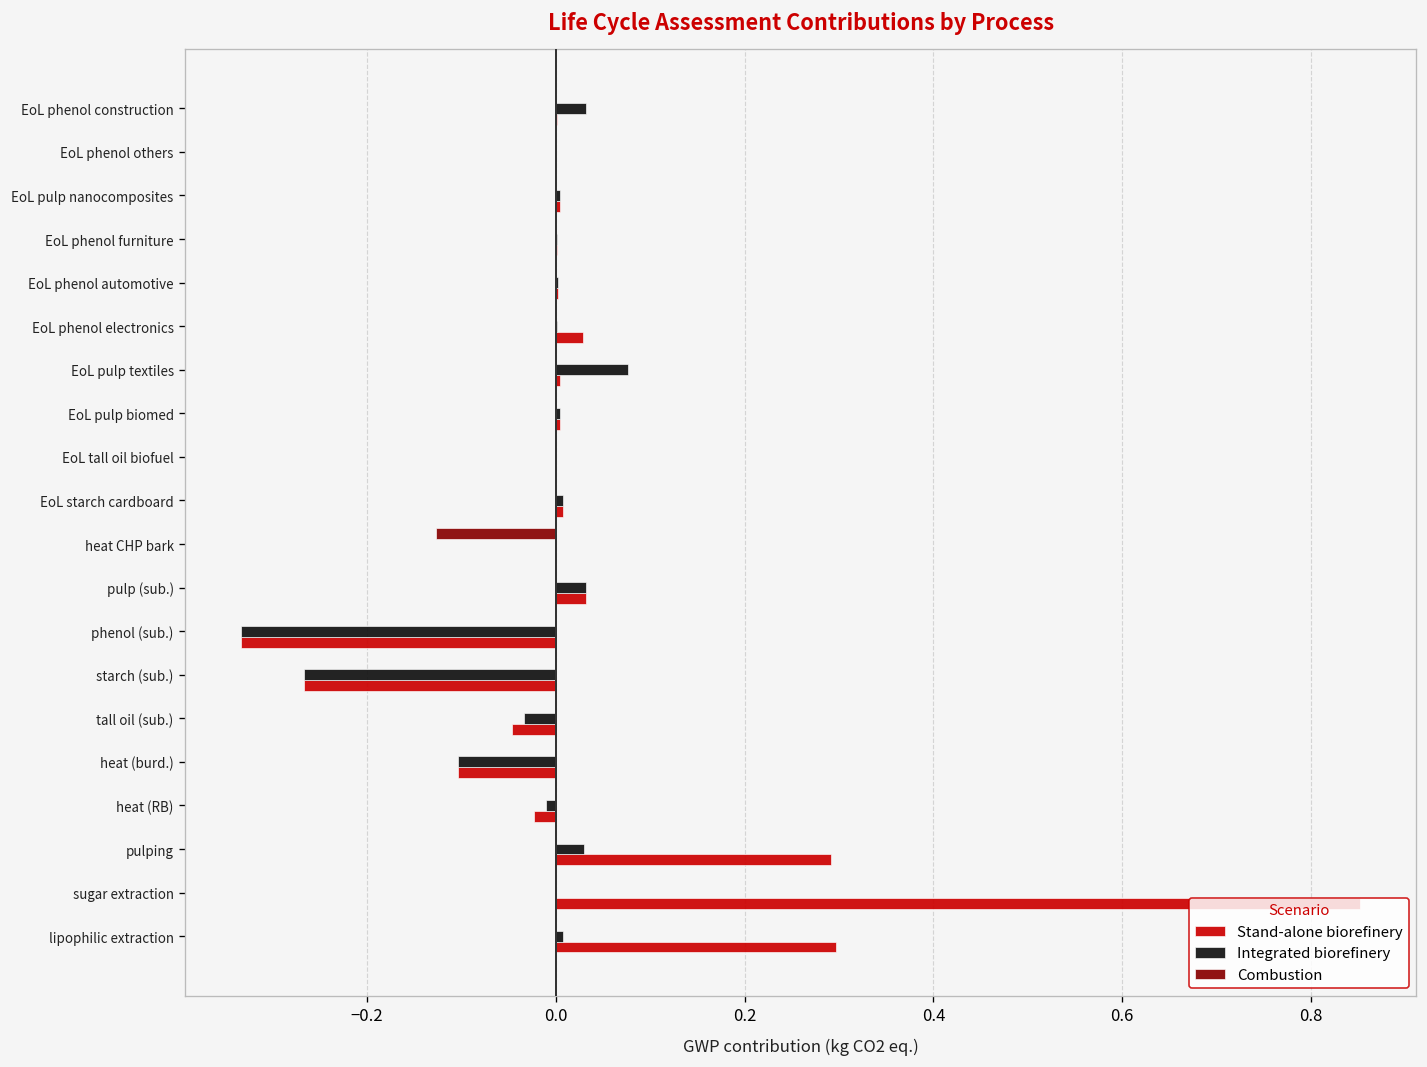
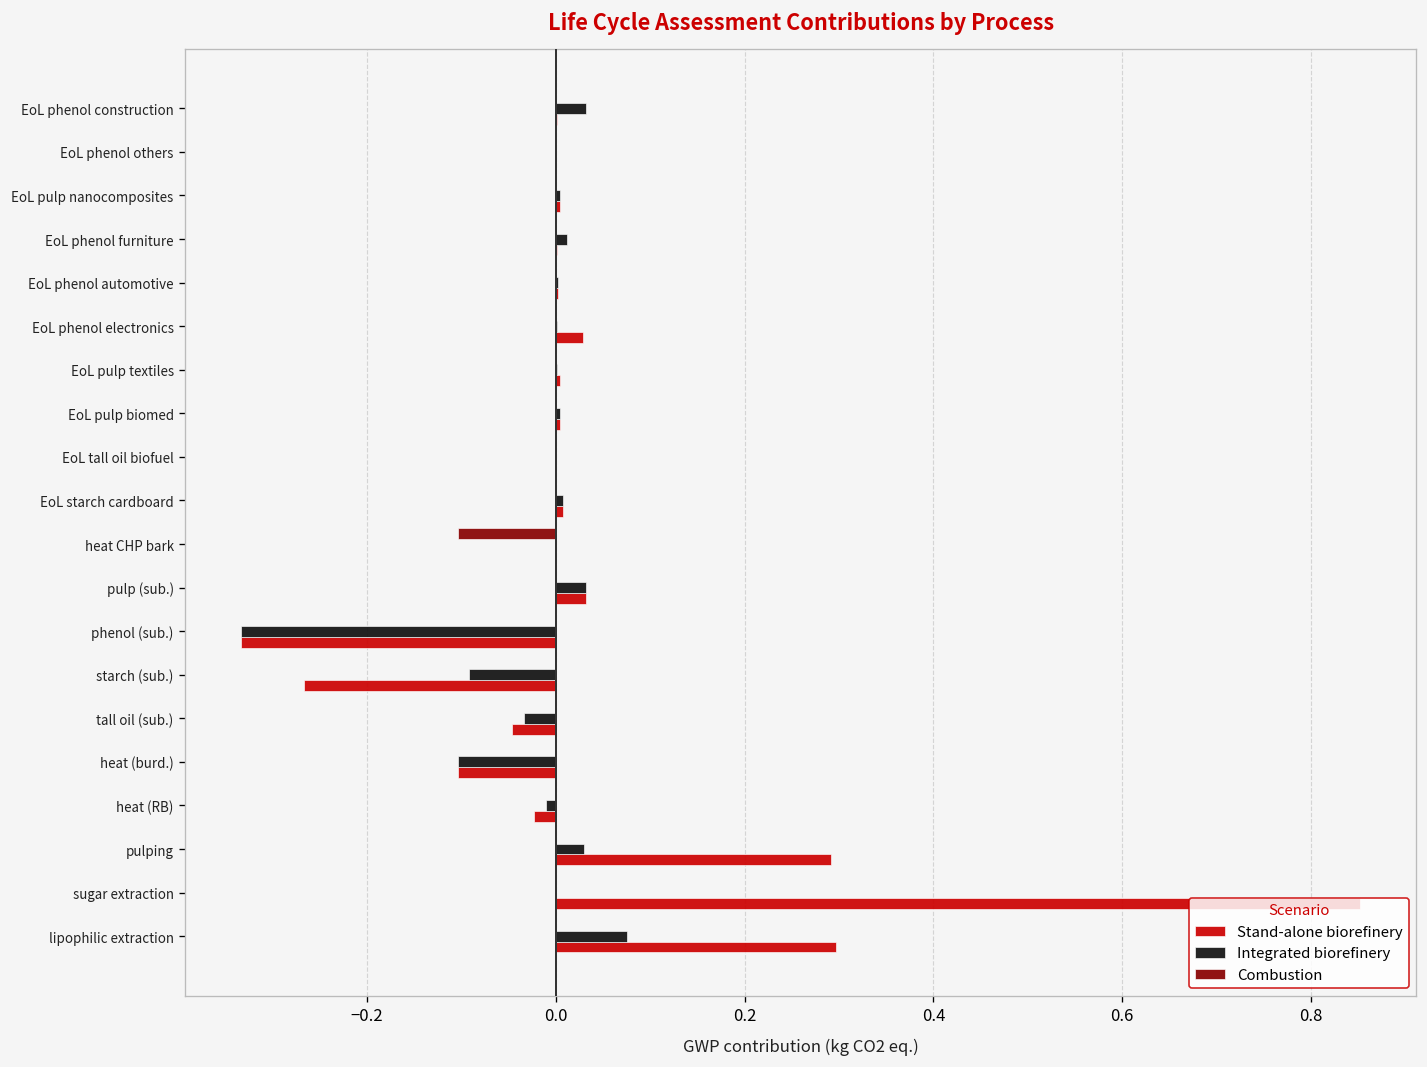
  {
    "Stand-alone biorefinery": {
      "EoL pulp nanocomposites": 0.01,
      "EoL phenol electronics": 0.03,
      "EoL pulp textiles": 0.01,
      "EoL pulp biomed": 0.01,
      "EoL starch cardboard": 0.01,
      "heat CHP bark": 0.00,
      "pulp (sub.)": 0.03,
      "phenol (sub.)": -0.33,
      "starch (sub.)": -0.27,
      "tall oil (sub.)": -0.05,
      "heat (burd.)": -0.10,
      "heat (RB)": -0.02,
      "pulping": 0.29,
      "lipophilic extraction": 0.30
    },
    "Integrated biorefinery": {
      "EoL phenol construction": 0.03,
      "EoL pulp nanocomposites": 0.01,
-     "EoL phenol furniture": 0.00,
-     "EoL pulp textiles": 0.08,
+     "EoL phenol furniture": 0.01,
+     "EoL pulp textiles": 0.00,
      "EoL pulp biomed": 0.01,
      "EoL starch cardboard": 0.01,
      "heat CHP bark": 0.00,
      "pulp (sub.)": 0.03,
      "phenol (sub.)": -0.33,
-     "starch (sub.)": -0.27,
+     "starch (sub.)": -0.09,
      "tall oil (sub.)": -0.03,
      "heat (burd.)": -0.10,
      "heat (RB)": -0.01,
      "pulping": 0.03,
-     "lipophilic extraction": 0.01
+     "lipophilic extraction": 0.08
    },
    "Combustion": {
      "EoL phenol construction": 0.00,
      "EoL phenol others": 0.00,
      "EoL pulp nanocomposites": 0.00,
      "EoL phenol furniture": 0.00,
      "EoL phenol automotive": 0.00,
      "EoL phenol electronics": 0.00,
      "EoL pulp textiles": 0.00,
      "EoL pulp biomed": 0.00,
      "EoL tall oil biofuel": 0.00,
      "EoL starch cardboard": 0.00,
-     "heat CHP bark": -0.13,
+     "heat CHP bark": -0.10,
      "pulp (sub.)": 0.00,
      "phenol (sub.)": 0.00,
      "starch (sub.)": 0.00,
      "tall oil (sub.)": 0.00,
      "heat (burd.)": 0.00,
      "heat (RB)": 0.00,
      "pulping": 0.00,
      "sugar extraction": 0.00,
      "lipophilic extraction": 0.00
    }
  }
